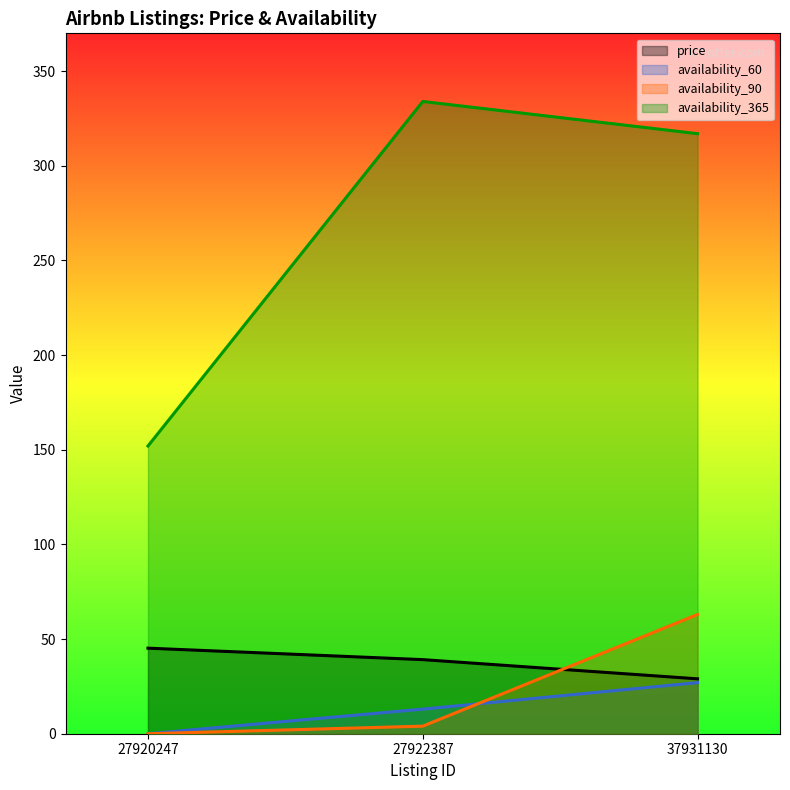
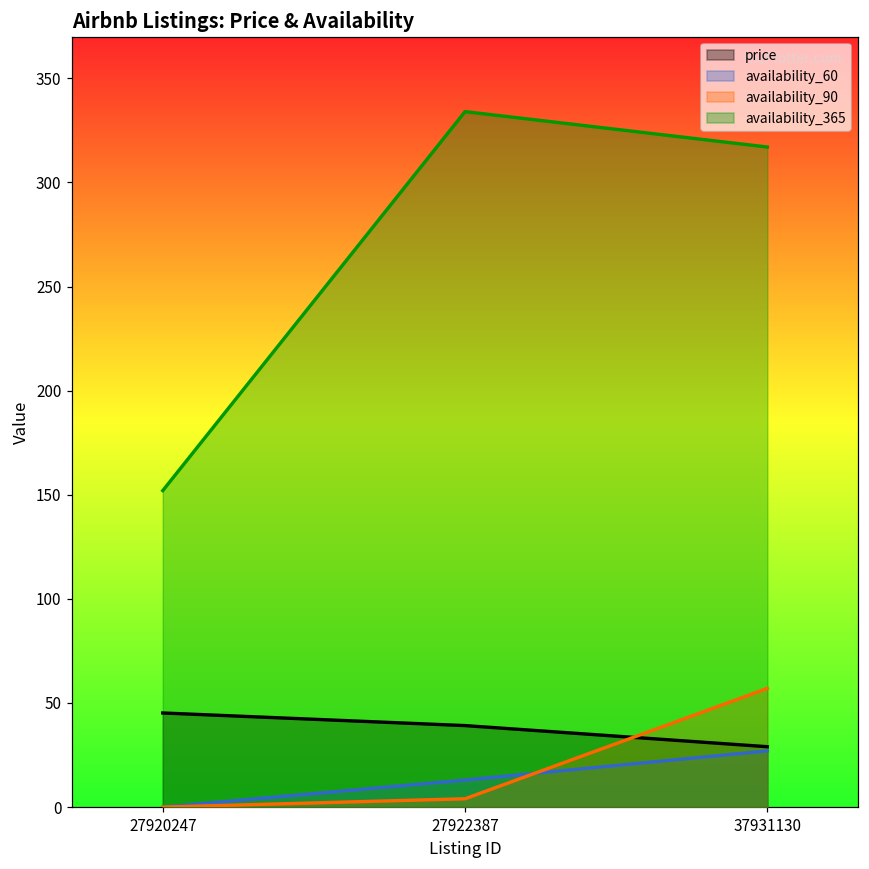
  {
    "price": {
      "27920247": 45,
      "27922387": 39,
      "37931130": 29
    },
    "availability_60": {
      "27922387": 13,
      "37931130": 27
    },
    "availability_90": {
      "27922387": 4,
-     "37931130": 63
+     "37931130": 57
    },
    "availability_365": {
      "27920247": 152,
      "27922387": 334,
      "37931130": 317
    }
  }
